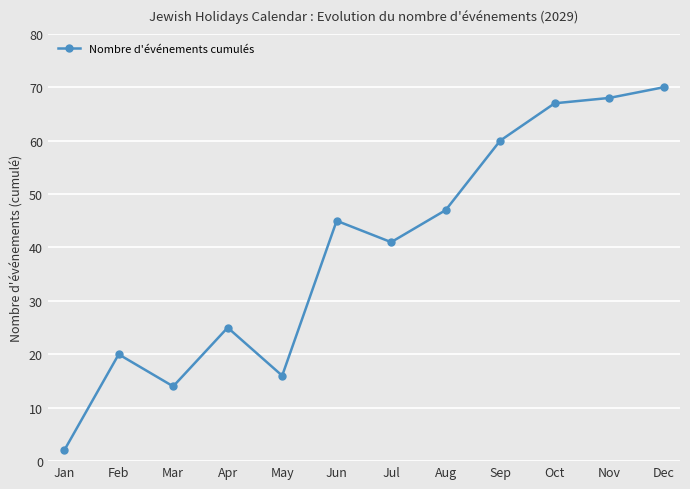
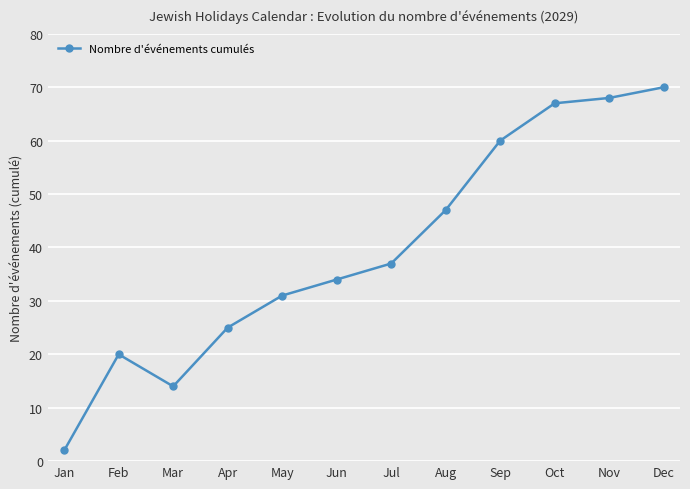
  {
    "Jan": 2,
    "Feb": 20,
    "Mar": 14,
    "Apr": 25,
-   "May": 16,
-   "Jun": 45,
-   "Jul": 41,
+   "May": 31,
+   "Jun": 34,
+   "Jul": 37,
    "Aug": 47,
    "Sep": 60,
    "Oct": 67,
    "Nov": 68,
    "Dec": 70
  }
